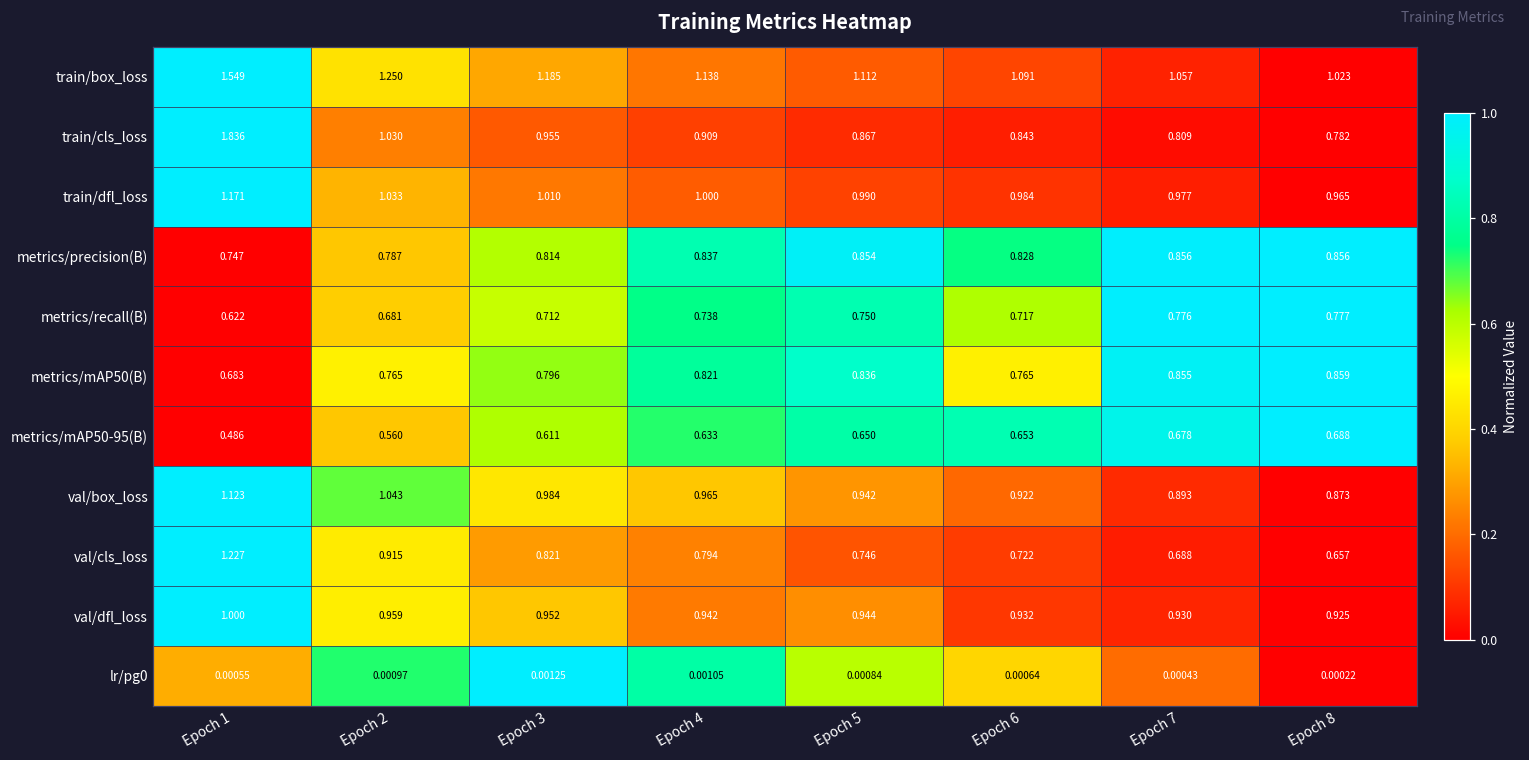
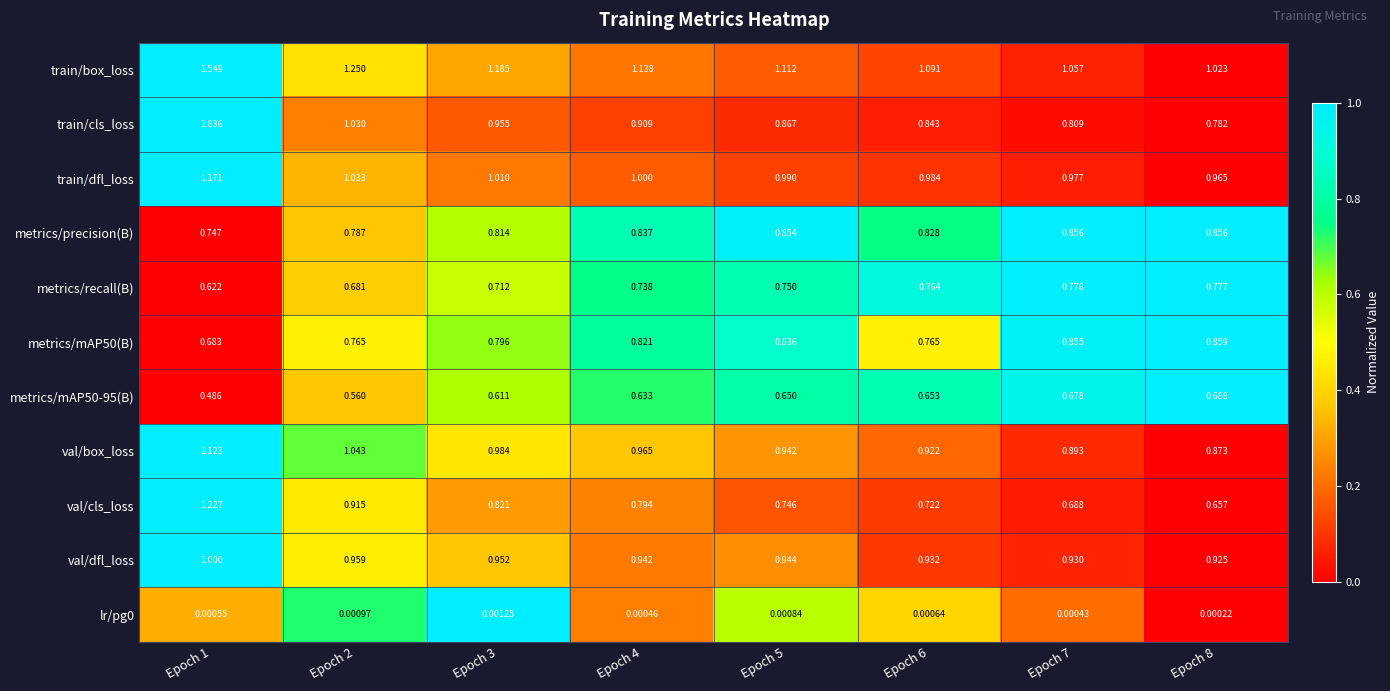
  {
    "train/box_loss": {
      "Epoch 1": 1.549,
      "Epoch 2": 1.250,
      "Epoch 3": 1.185,
      "Epoch 4": 1.138,
      "Epoch 5": 1.112,
      "Epoch 6": 1.091,
      "Epoch 7": 1.057,
      "Epoch 8": 1.023
    },
    "train/cls_loss": {
      "Epoch 1": 1.836,
      "Epoch 2": 1.030,
      "Epoch 3": 0.955,
      "Epoch 4": 0.909,
      "Epoch 5": 0.867,
      "Epoch 6": 0.843,
      "Epoch 7": 0.809,
      "Epoch 8": 0.782
    },
    "train/dfl_loss": {
      "Epoch 1": 1.171,
      "Epoch 2": 1.033,
      "Epoch 3": 1.010,
      "Epoch 4": 1.000,
      "Epoch 5": 0.990,
      "Epoch 6": 0.984,
      "Epoch 7": 0.977,
      "Epoch 8": 0.965
    },
    "metrics/precision(B)": {
      "Epoch 1": 0.747,
      "Epoch 2": 0.787,
      "Epoch 3": 0.814,
      "Epoch 4": 0.837,
      "Epoch 5": 0.854,
      "Epoch 6": 0.828,
      "Epoch 7": 0.856,
      "Epoch 8": 0.856
    },
    "metrics/recall(B)": {
      "Epoch 1": 0.622,
      "Epoch 2": 0.681,
      "Epoch 3": 0.712,
      "Epoch 4": 0.738,
      "Epoch 5": 0.750,
-     "Epoch 6": 0.717,
+     "Epoch 6": 0.764,
      "Epoch 7": 0.776,
      "Epoch 8": 0.777
    },
    "metrics/mAP50(B)": {
      "Epoch 1": 0.683,
      "Epoch 2": 0.765,
      "Epoch 3": 0.796,
      "Epoch 4": 0.821,
      "Epoch 5": 0.836,
      "Epoch 6": 0.765,
      "Epoch 7": 0.855,
      "Epoch 8": 0.859
    },
    "metrics/mAP50-95(B)": {
      "Epoch 1": 0.486,
      "Epoch 2": 0.560,
      "Epoch 3": 0.611,
      "Epoch 4": 0.633,
      "Epoch 5": 0.650,
      "Epoch 6": 0.653,
      "Epoch 7": 0.678,
      "Epoch 8": 0.688
    },
    "val/box_loss": {
      "Epoch 1": 1.123,
      "Epoch 2": 1.043,
      "Epoch 3": 0.984,
      "Epoch 4": 0.965,
      "Epoch 5": 0.942,
      "Epoch 6": 0.922,
      "Epoch 7": 0.893,
      "Epoch 8": 0.873
    },
    "val/cls_loss": {
      "Epoch 1": 1.227,
      "Epoch 2": 0.915,
      "Epoch 3": 0.821,
      "Epoch 4": 0.794,
      "Epoch 5": 0.746,
      "Epoch 6": 0.722,
      "Epoch 7": 0.688,
      "Epoch 8": 0.657
    },
    "val/dfl_loss": {
      "Epoch 1": 1.000,
      "Epoch 2": 0.959,
      "Epoch 3": 0.952,
      "Epoch 4": 0.942,
      "Epoch 5": 0.944,
      "Epoch 6": 0.932,
      "Epoch 7": 0.930,
      "Epoch 8": 0.925
    },
    "lr/pg0": {
      "Epoch 1": 0.00055,
      "Epoch 2": 0.00097,
      "Epoch 3": 0.00125,
-     "Epoch 4": 0.00105,
+     "Epoch 4": 0.00046,
      "Epoch 5": 0.00084,
      "Epoch 6": 0.00064,
      "Epoch 7": 0.00043,
      "Epoch 8": 0.00022
    }
  }
